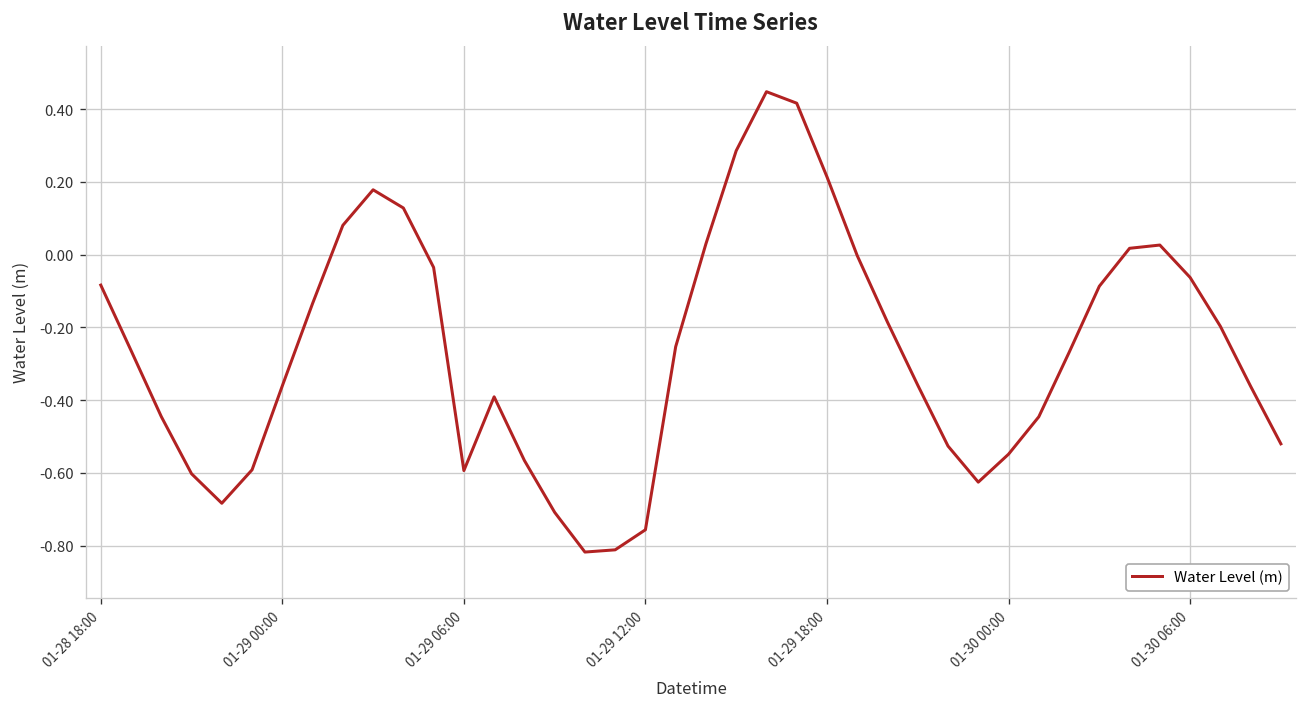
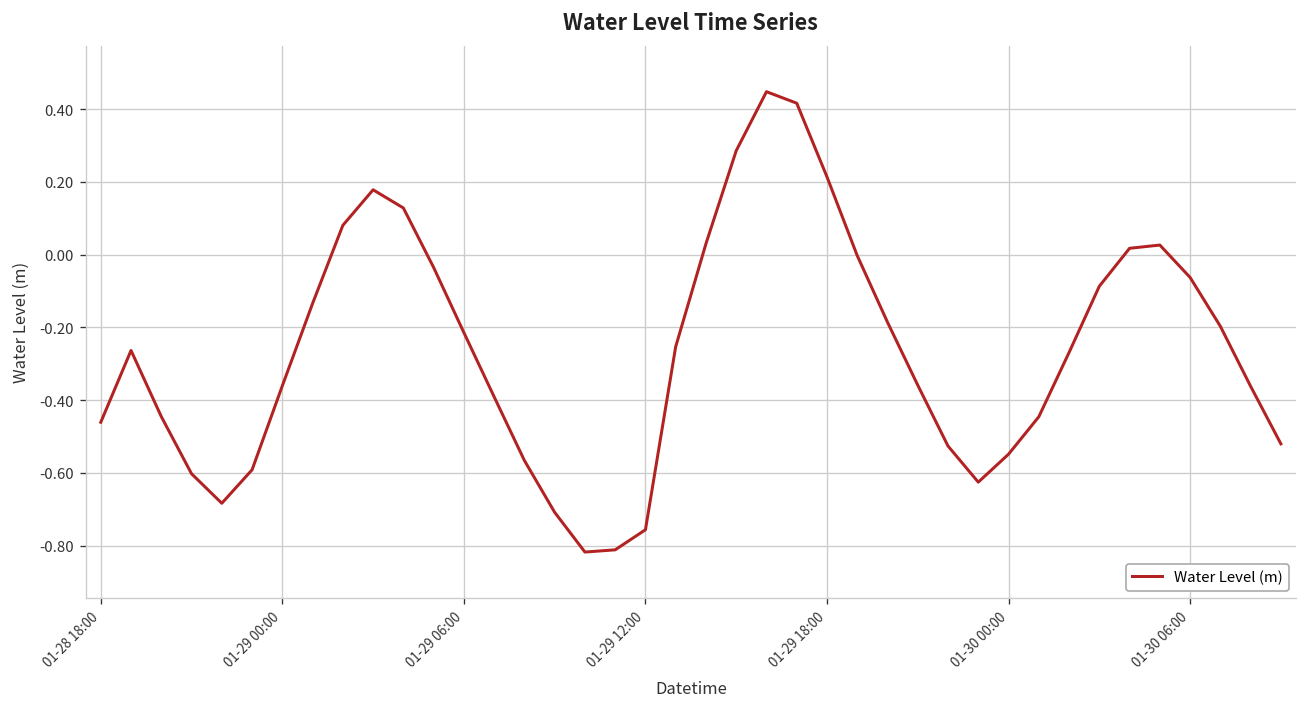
  {
-   "01-28 18:00": -0.08,
+   "01-28 18:00": -0.46,
    "01-29 00:00": -0.36,
-   "01-29 06:00": -0.59,
+   "01-29 06:00": -0.21,
    "01-29 12:00": -0.76,
    "01-29 18:00": 0.21,
    "01-30 00:00": -0.55,
    "01-30 06:00": -0.06
  }
